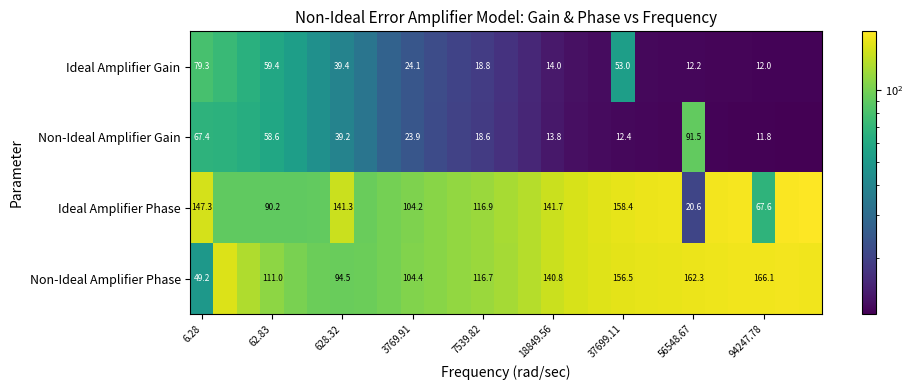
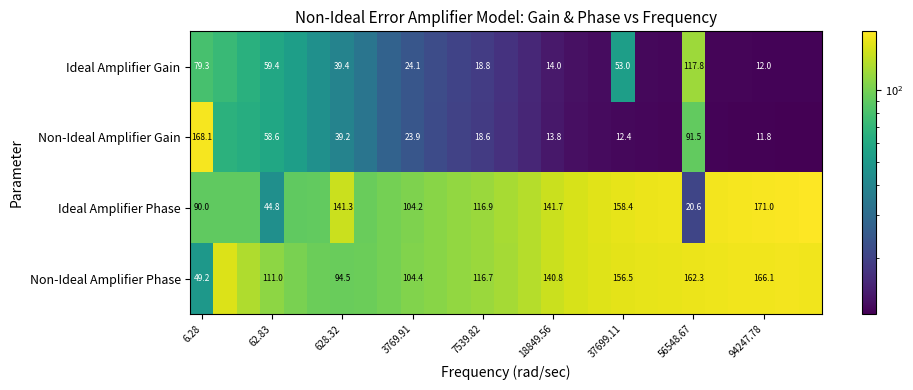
  {
    "Ideal Amplifier Gain": {
      "6.28": 79.3,
      "62.83": 59.4,
      "628.32": 39.4,
      "3769.91": 24.1,
      "7539.82": 18.8,
      "18849.56": 14.0,
      "37699.11": 53.0,
-     "56548.67": 12.2,
+     "56548.67": 117.8,
      "94247.78": 12.0
    },
    "Non-Ideal Amplifier Gain": {
-     "6.28": 67.4,
+     "6.28": 168.1,
      "62.83": 58.6,
      "628.32": 39.2,
      "3769.91": 23.9,
      "7539.82": 18.6,
      "18849.56": 13.8,
      "37699.11": 12.4,
      "56548.67": 91.5,
      "94247.78": 11.8
    },
    "Ideal Amplifier Phase": {
-     "6.28": 147.3,
-     "62.83": 90.2,
+     "6.28": 90.0,
+     "62.83": 44.8,
      "628.32": 141.3,
      "3769.91": 104.2,
      "7539.82": 116.9,
      "18849.56": 141.7,
      "37699.11": 158.4,
      "56548.67": 20.6,
-     "94247.78": 67.6
+     "94247.78": 171.0
    },
    "Non-Ideal Amplifier Phase": {
      "6.28": 49.2,
      "62.83": 111.0,
      "628.32": 94.5,
      "3769.91": 104.4,
      "7539.82": 116.7,
      "18849.56": 140.8,
      "37699.11": 156.5,
      "56548.67": 162.3,
      "94247.78": 166.1
    }
  }
